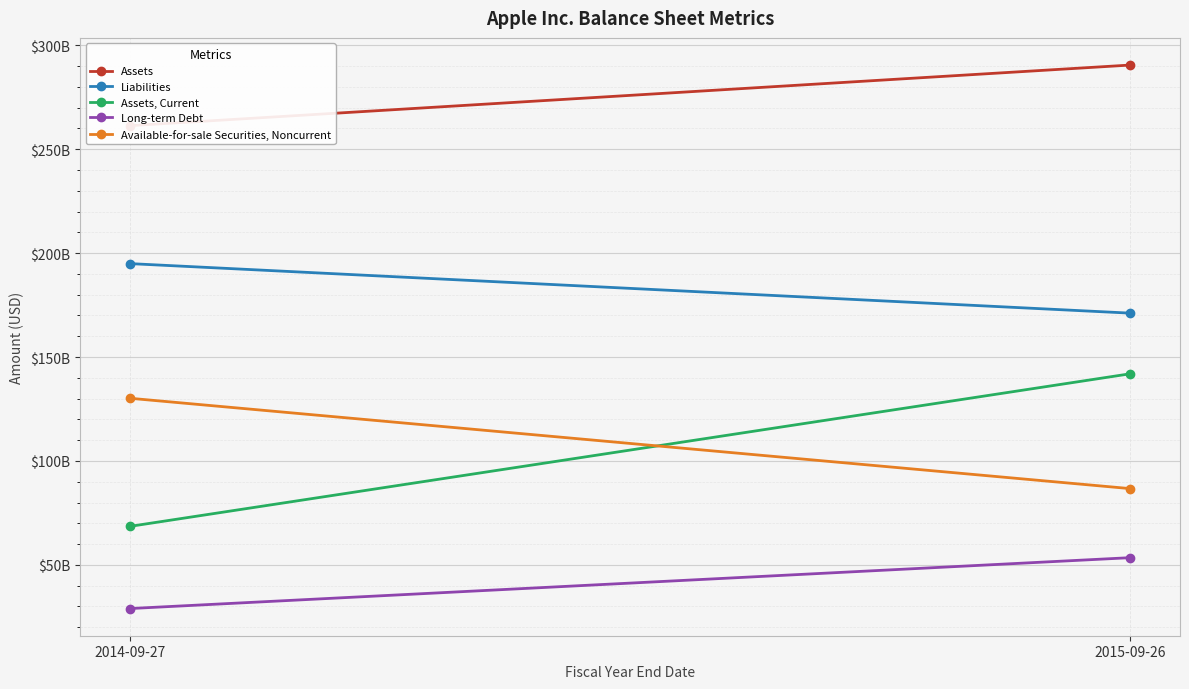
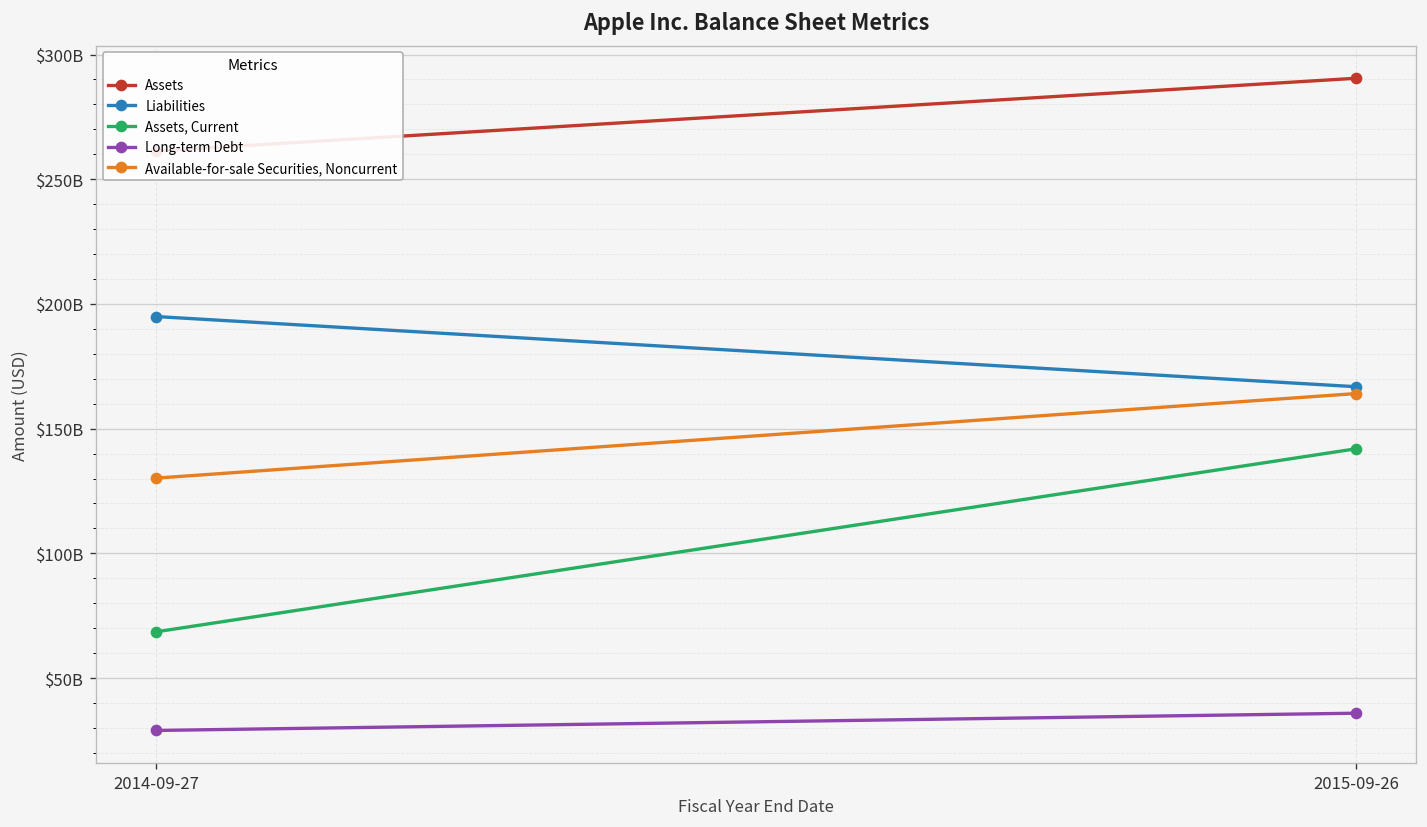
  {
    "Assets": {
      "2015-09-26": "$290000000000"
    },
    "Liabilities": {
      "2014-09-27": "$195000000000",
-     "2015-09-26": "$171000000000"
+     "2015-09-26": "$167000000000"
    },
    "Assets, Current": {
      "2014-09-27": "$69000000000",
      "2015-09-26": "$142000000000"
    },
    "Long-term Debt": {
      "2014-09-27": "$29000000000",
-     "2015-09-26": "$53000000000"
+     "2015-09-26": "$36000000000"
    },
    "Available-for-sale Securities, Noncurrent": {
      "2014-09-27": "$130000000000",
-     "2015-09-26": "$87000000000"
+     "2015-09-26": "$164000000000"
    }
  }
